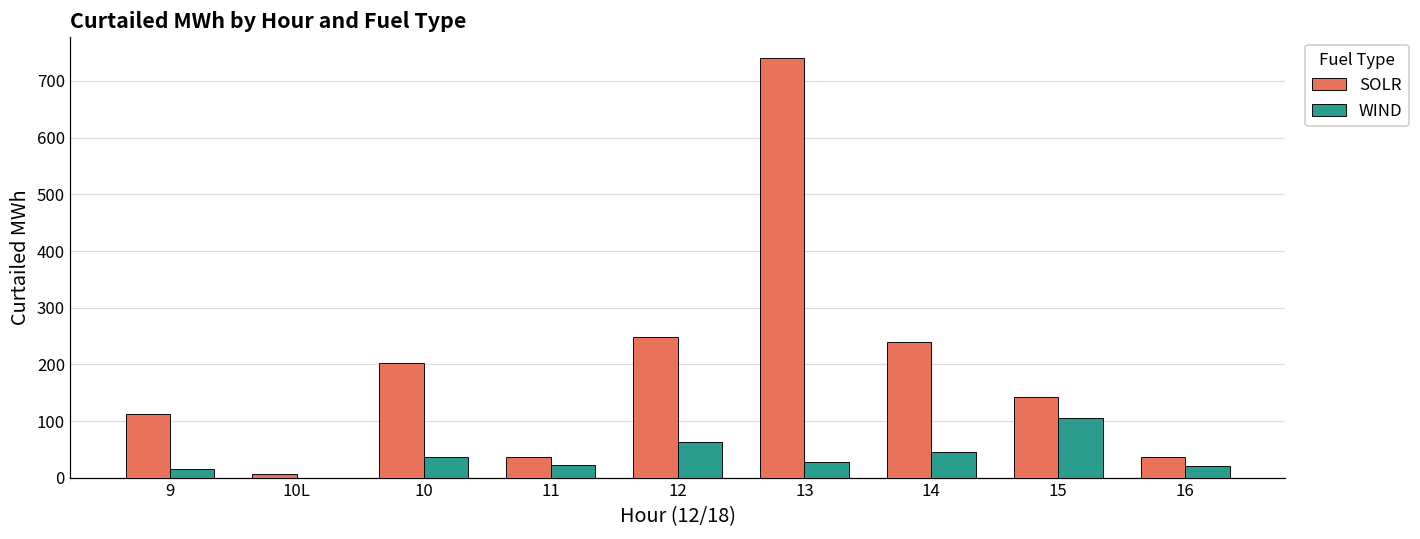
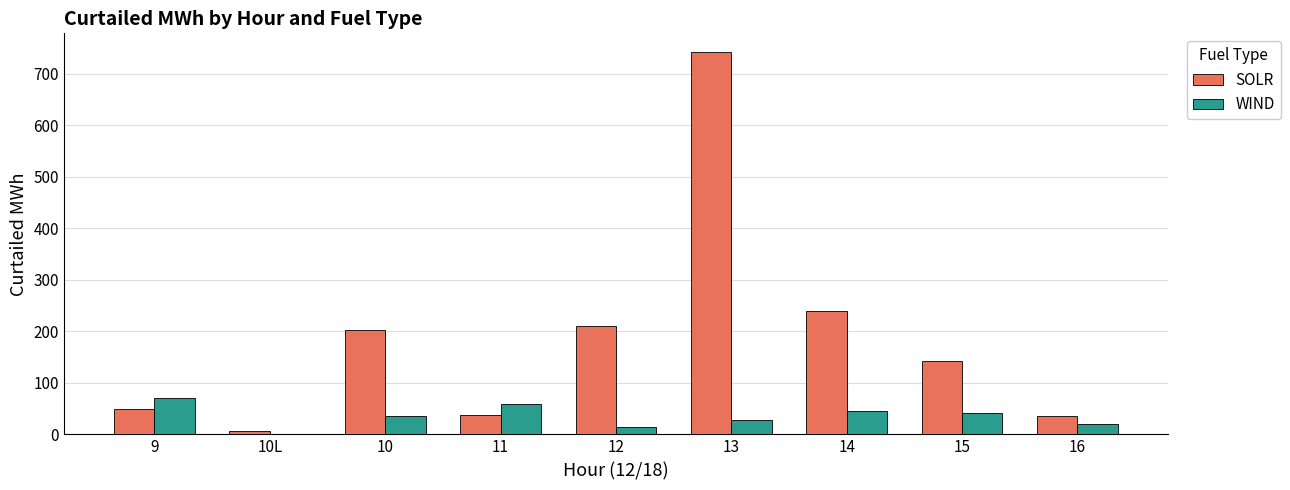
  {
    "SOLR": {
-     "9": 110,
+     "9": 50,
      "10L": 10,
      "10": 200,
      "11": 40,
-     "12": 250,
+     "12": 210,
      "13": 740,
      "14": 240,
      "15": 140,
      "16": 40
    },
    "WIND": {
-     "9": 20,
+     "9": 70,
      "10L": 0,
      "10": 40,
-     "11": 20,
-     "12": 60,
+     "11": 60,
+     "12": 10,
      "13": 30,
      "14": 50,
-     "15": 110,
+     "15": 40,
      "16": 20
    }
  }
